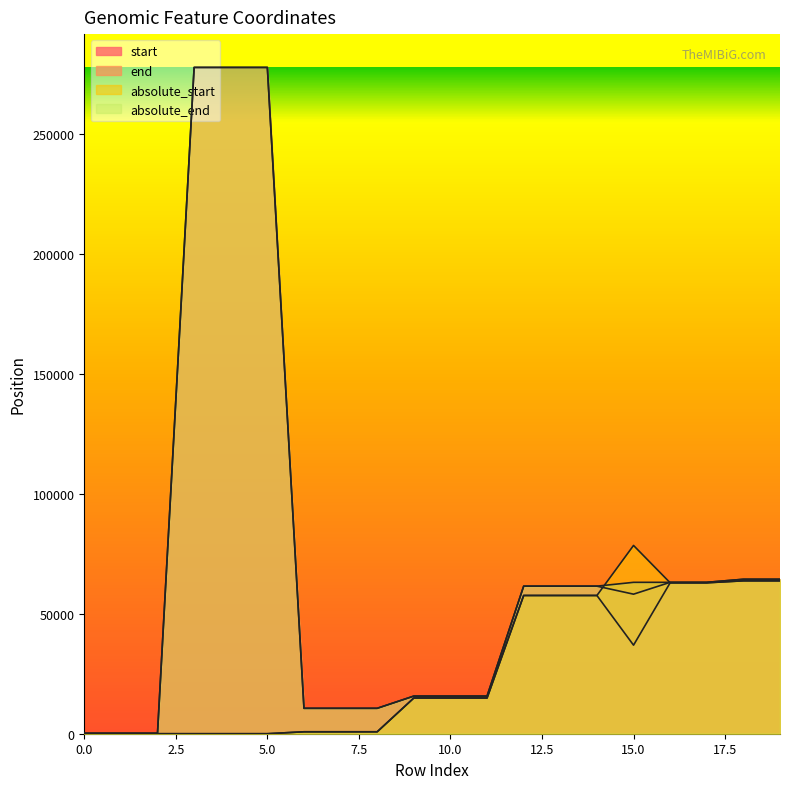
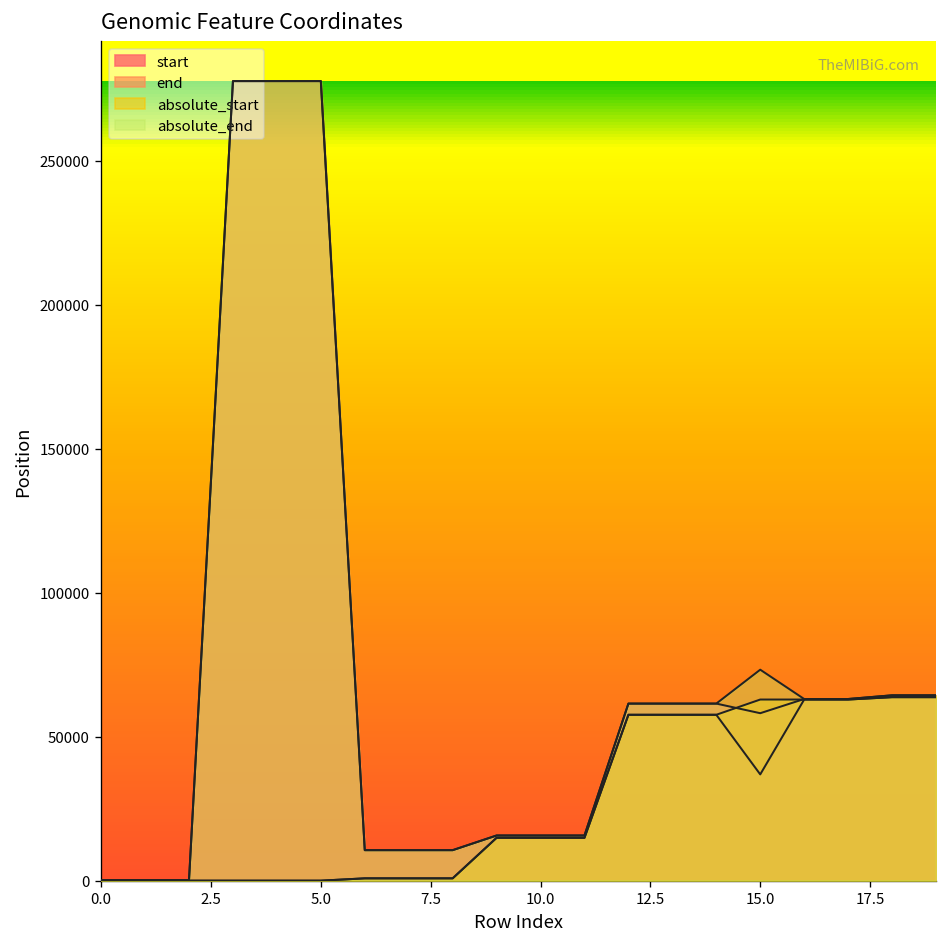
  {
    "absolute_start": {
-     "15.0": 78000
+     "15.0": 63000
    },
    "absolute_end": {
-     "15.0": 63000
+     "15.0": 73000
    }
  }
